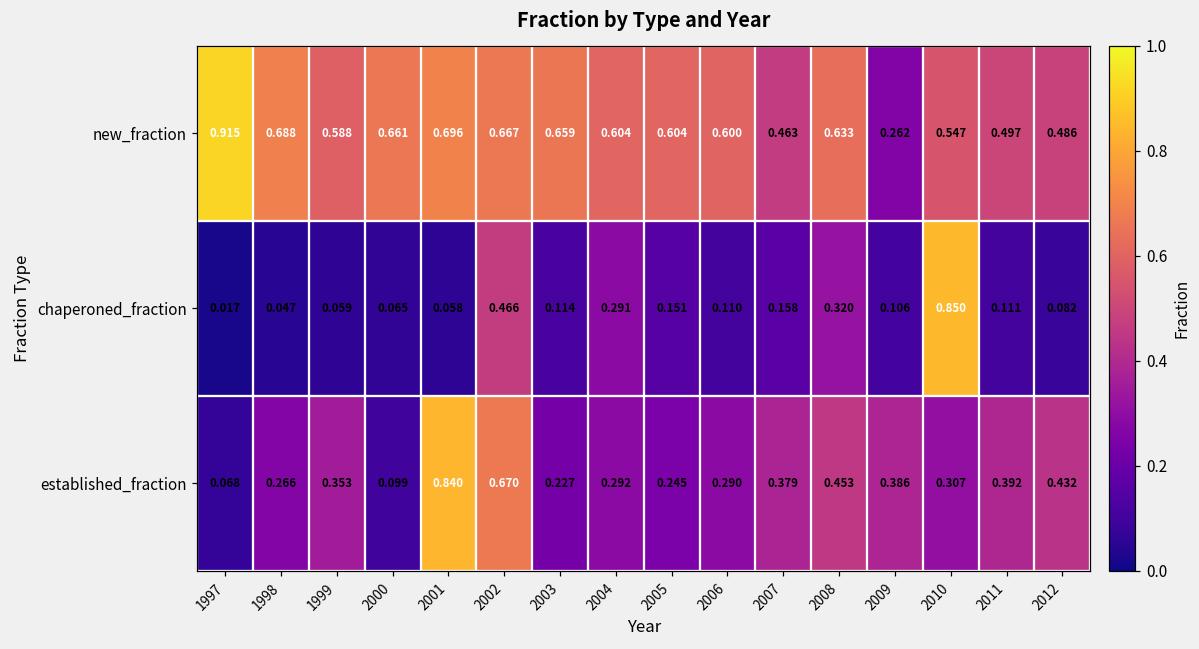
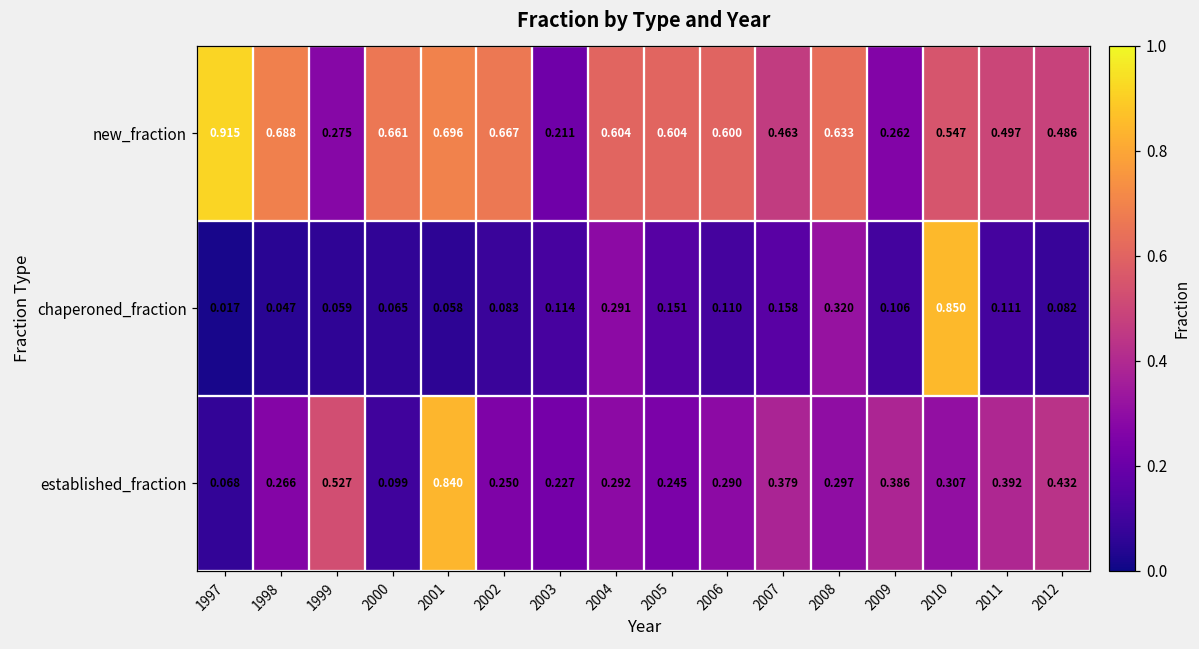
  {
    "new_fraction": {
      "1997": 0.915,
      "1998": 0.688,
-     "1999": 0.588,
+     "1999": 0.275,
      "2000": 0.661,
      "2001": 0.696,
      "2002": 0.667,
-     "2003": 0.659,
+     "2003": 0.211,
      "2004": 0.604,
      "2005": 0.604,
      "2006": 0.600,
      "2007": 0.463,
      "2008": 0.633,
      "2009": 0.262,
      "2010": 0.547,
      "2011": 0.497,
      "2012": 0.486
    },
    "chaperoned_fraction": {
      "1997": 0.017,
      "1998": 0.047,
      "1999": 0.059,
      "2000": 0.065,
      "2001": 0.058,
-     "2002": 0.466,
+     "2002": 0.083,
      "2003": 0.114,
      "2004": 0.291,
      "2005": 0.151,
      "2006": 0.110,
      "2007": 0.158,
      "2008": 0.320,
      "2009": 0.106,
      "2010": 0.850,
      "2011": 0.111,
      "2012": 0.082
    },
    "established_fraction": {
      "1997": 0.068,
      "1998": 0.266,
-     "1999": 0.353,
+     "1999": 0.527,
      "2000": 0.099,
      "2001": 0.840,
-     "2002": 0.670,
+     "2002": 0.250,
      "2003": 0.227,
      "2004": 0.292,
      "2005": 0.245,
      "2006": 0.290,
      "2007": 0.379,
-     "2008": 0.453,
+     "2008": 0.297,
      "2009": 0.386,
      "2010": 0.307,
      "2011": 0.392,
      "2012": 0.432
    }
  }
